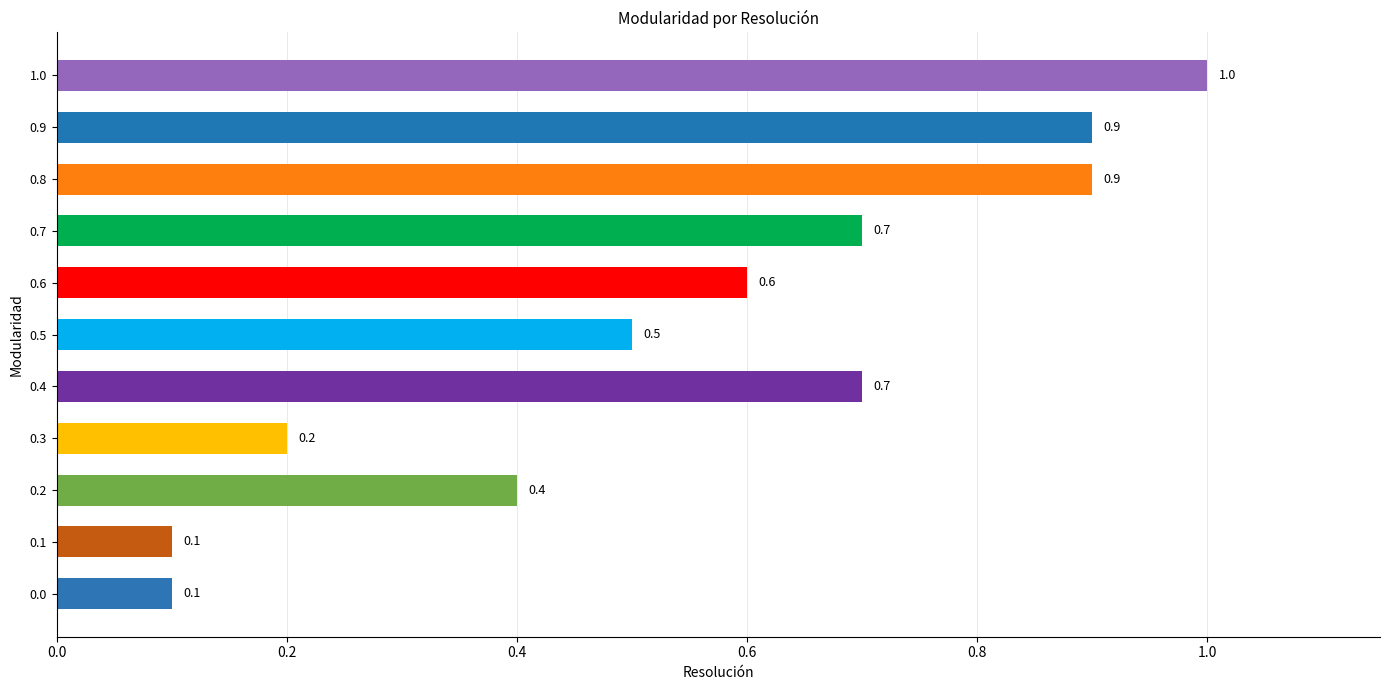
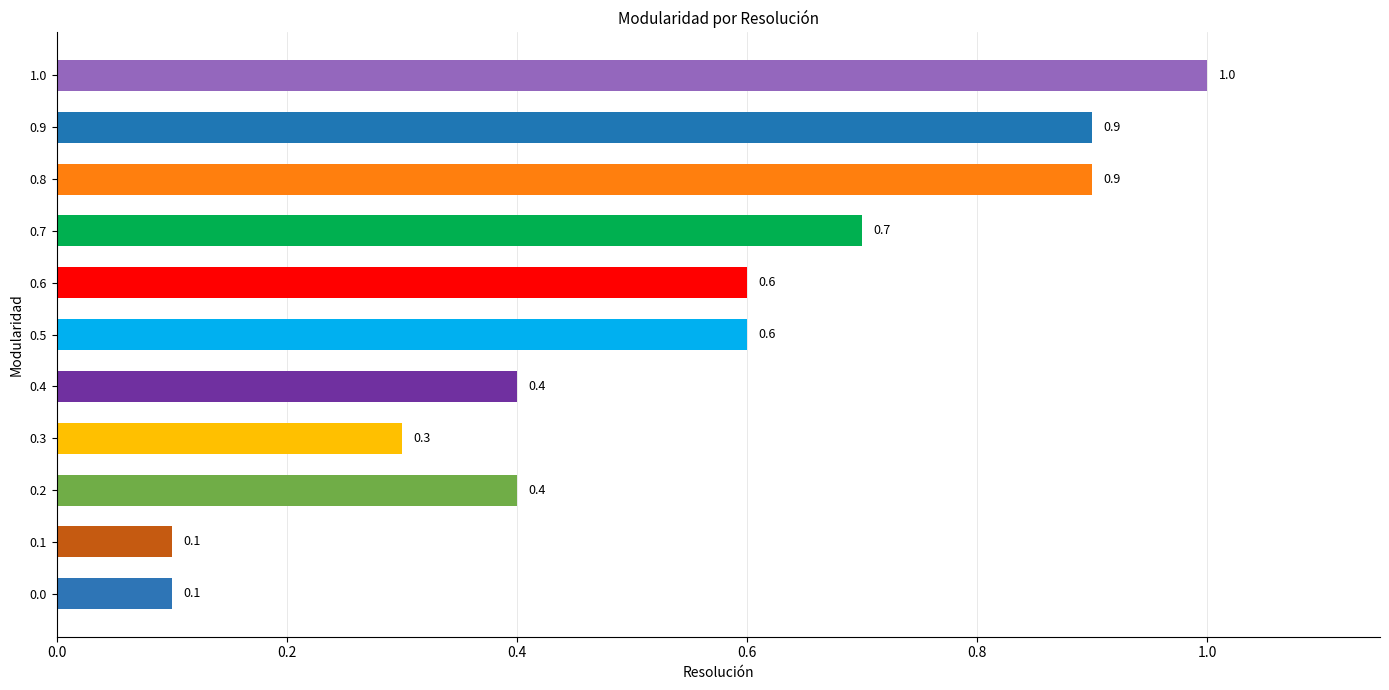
  {
    "1.0": 1.0,
    "0.9": 0.9,
    "0.8": 0.9,
    "0.7": 0.7,
    "0.6": 0.6,
-   "0.5": 0.5,
-   "0.4": 0.7,
-   "0.3": 0.2,
+   "0.5": 0.6,
+   "0.4": 0.4,
+   "0.3": 0.3,
    "0.2": 0.4,
    "0.1": 0.1,
    "0.0": 0.1
  }
